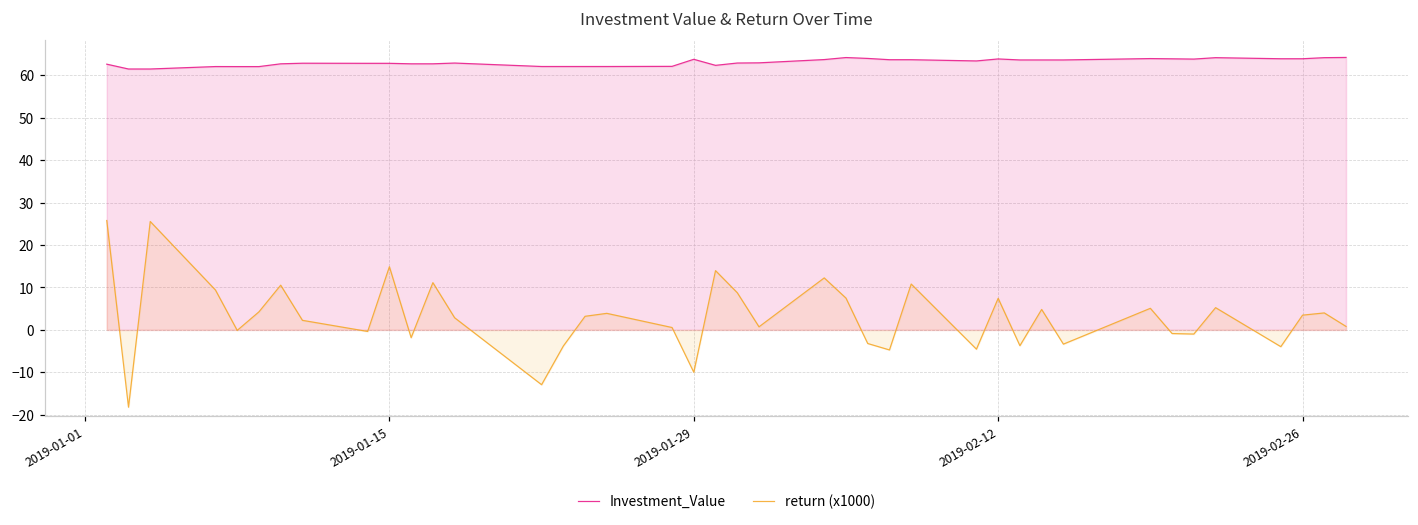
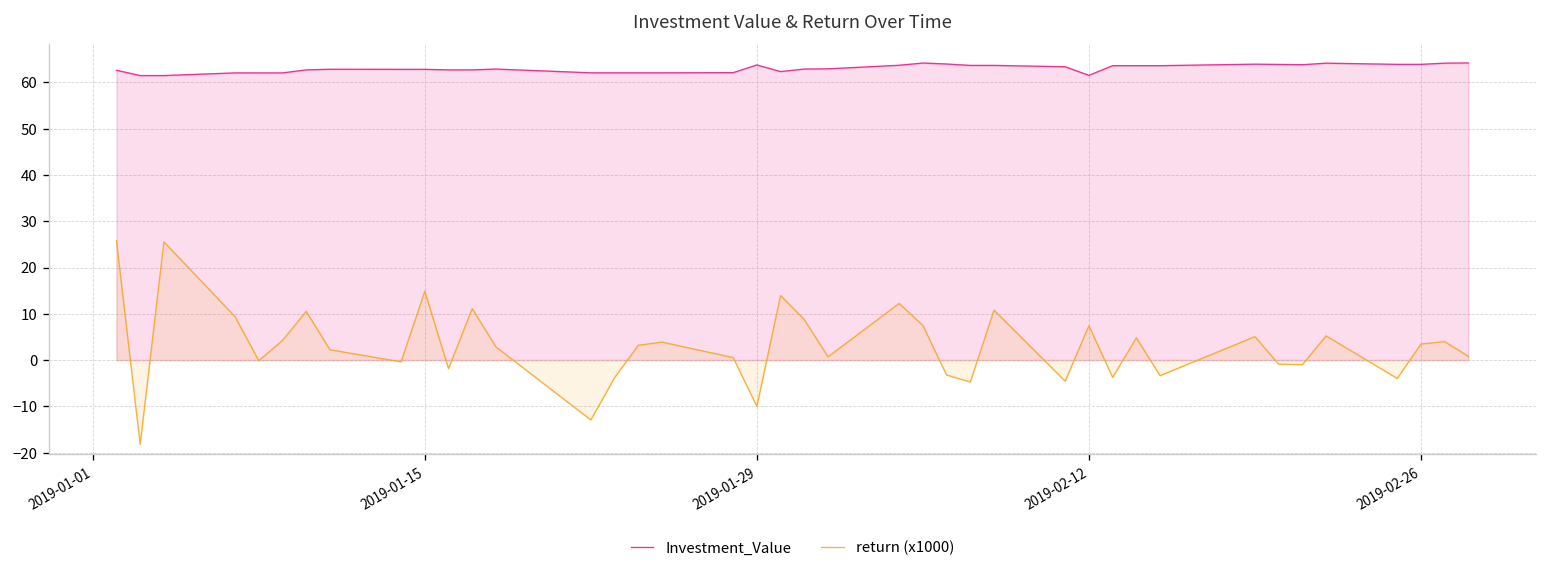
  {
    "Investment_Value": {
      "2019-01-15": 63,
      "2019-01-29": 64,
-     "2019-02-12": 64,
+     "2019-02-12": 61,
      "2019-02-26": 64
    }
  }
